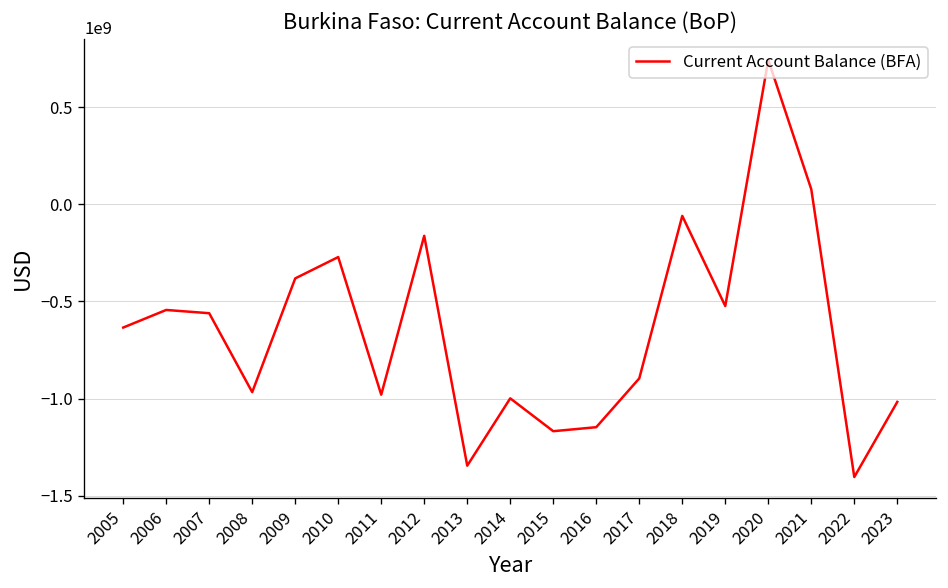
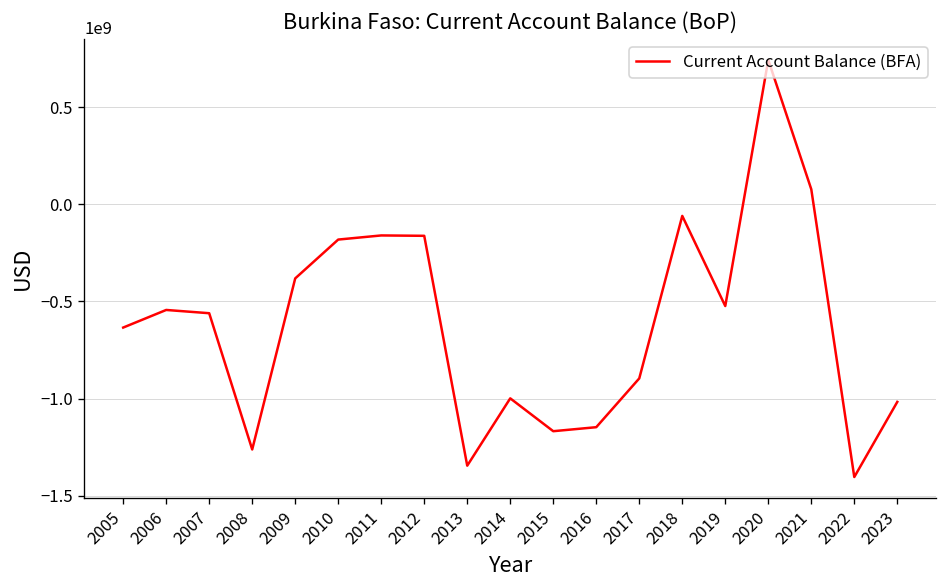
  {
    "2005": -630000000,
    "2006": -540000000,
    "2007": -560000000,
-   "2008": -970000000,
+   "2008": -1260000000,
    "2009": -380000000,
-   "2010": -270000000,
-   "2011": -980000000,
+   "2010": -180000000,
+   "2011": -160000000,
    "2012": -160000000,
    "2013": -1350000000,
    "2014": -1000000000,
    "2015": -1170000000,
    "2016": -1150000000,
    "2017": -900000000,
    "2018": -60000000,
    "2019": -520000000,
    "2021": 80000000,
    "2022": -1400000000,
    "2023": -1020000000
  }
